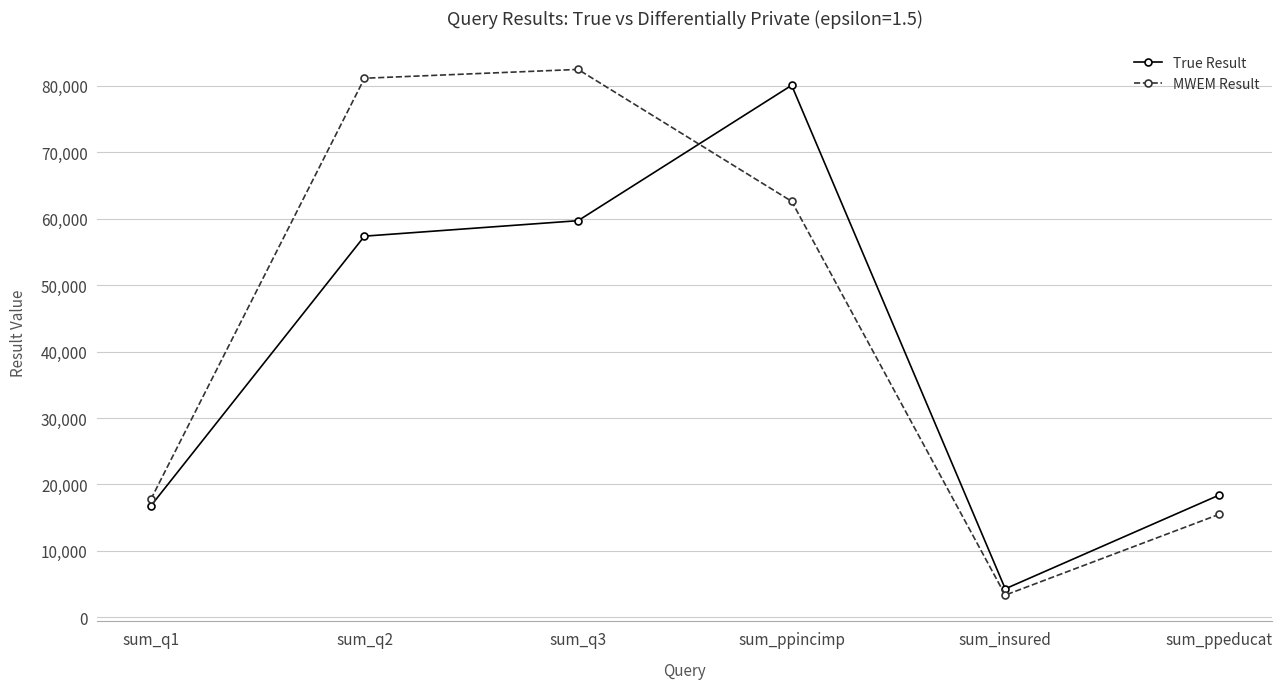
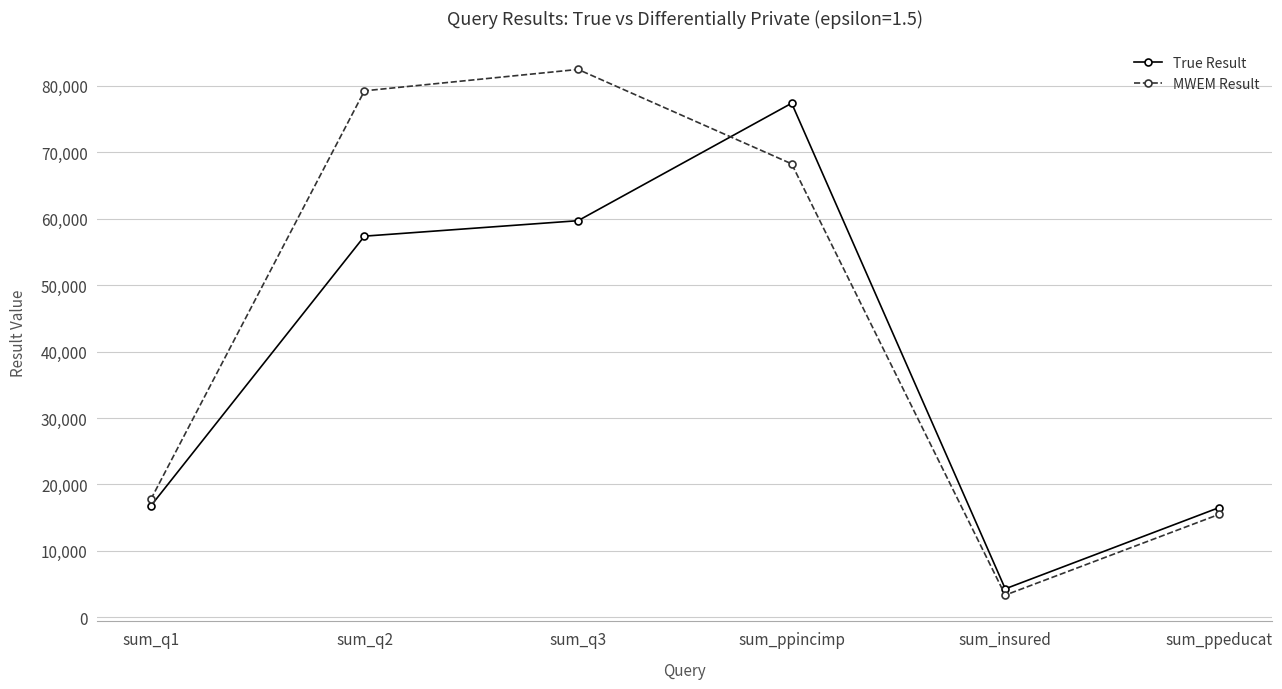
  {
    "True Result": {
      "sum_q1": "17,000",
      "sum_q2": "57,000",
      "sum_q3": "60,000",
-     "sum_ppincimp": "80,000",
+     "sum_ppincimp": "77,000",
      "sum_insured": "4,000",
-     "sum_ppeducat": "18,000"
+     "sum_ppeducat": "17,000"
    },
    "MWEM Result": {
      "sum_q1": "18,000",
-     "sum_q2": "81,000",
+     "sum_q2": "79,000",
      "sum_q3": "82,000",
-     "sum_ppincimp": "63,000",
+     "sum_ppincimp": "68,000",
      "sum_insured": "3,000",
      "sum_ppeducat": "15,000"
    }
  }
